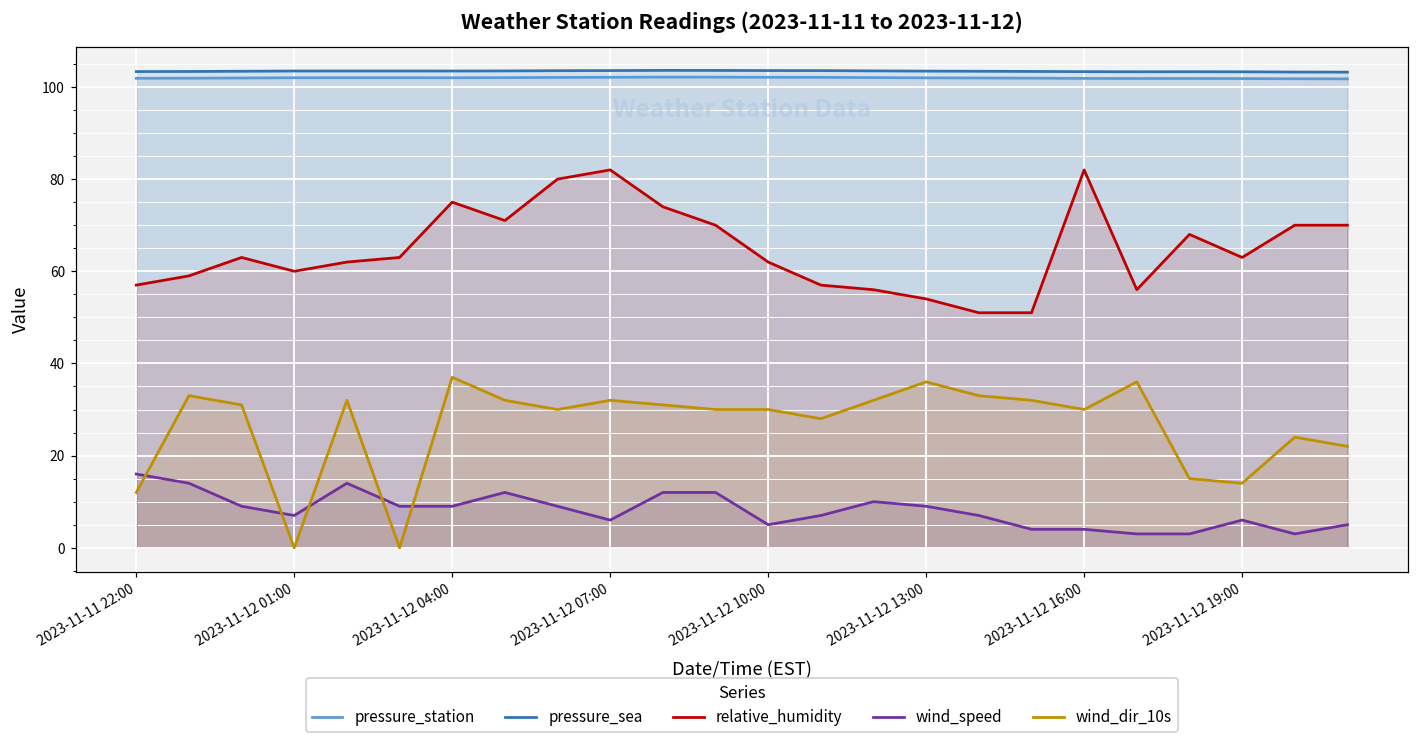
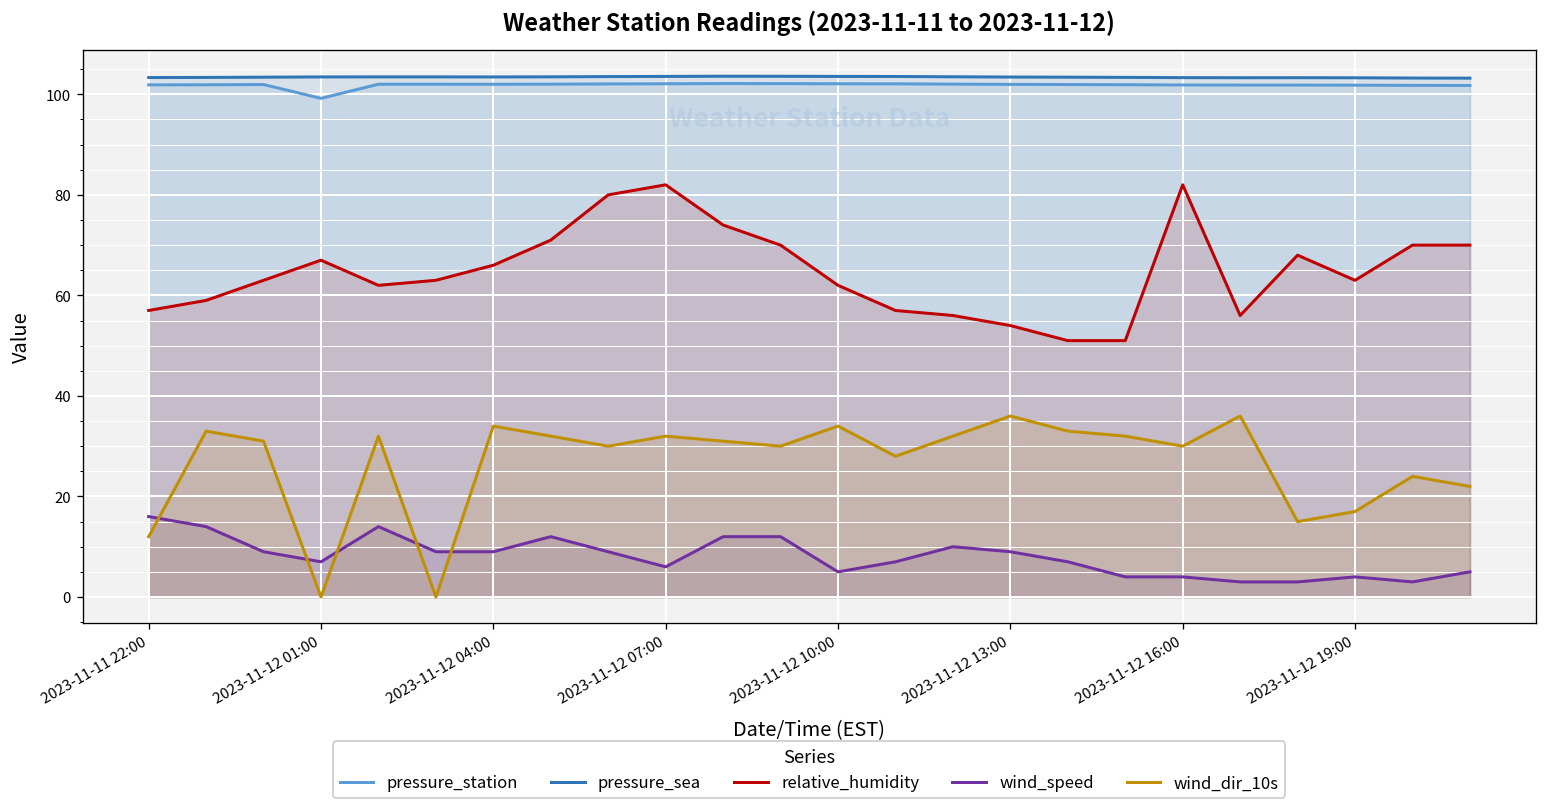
  {
    "pressure_station": {
      "2023-11-11 22:00": 102,
-     "2023-11-12 01:00": 102,
+     "2023-11-12 01:00": 99,
      "2023-11-12 04:00": 102,
      "2023-11-12 07:00": 102,
      "2023-11-12 10:00": 102,
      "2023-11-12 13:00": 102,
      "2023-11-12 16:00": 102,
      "2023-11-12 19:00": 102
    },
    "pressure_sea": {
      "2023-11-11 22:00": 103,
      "2023-11-12 01:00": 103,
      "2023-11-12 04:00": 103,
      "2023-11-12 07:00": 104,
      "2023-11-12 10:00": 104,
      "2023-11-12 13:00": 103,
      "2023-11-12 16:00": 103,
      "2023-11-12 19:00": 103
    },
    "relative_humidity": {
      "2023-11-11 22:00": 57,
-     "2023-11-12 01:00": 60,
-     "2023-11-12 04:00": 75,
+     "2023-11-12 01:00": 67,
+     "2023-11-12 04:00": 66,
      "2023-11-12 07:00": 82,
      "2023-11-12 10:00": 62,
      "2023-11-12 13:00": 54,
      "2023-11-12 16:00": 82,
      "2023-11-12 19:00": 63
    },
    "wind_speed": {
      "2023-11-11 22:00": 16,
      "2023-11-12 01:00": 7,
      "2023-11-12 04:00": 9,
      "2023-11-12 07:00": 6,
      "2023-11-12 10:00": 5,
      "2023-11-12 13:00": 9,
      "2023-11-12 16:00": 4,
-     "2023-11-12 19:00": 6
+     "2023-11-12 19:00": 4
    },
    "wind_dir_10s": {
      "2023-11-11 22:00": 12,
      "2023-11-12 01:00": 0,
-     "2023-11-12 04:00": 37,
+     "2023-11-12 04:00": 34,
      "2023-11-12 07:00": 32,
-     "2023-11-12 10:00": 30,
+     "2023-11-12 10:00": 34,
      "2023-11-12 13:00": 36,
      "2023-11-12 16:00": 30,
-     "2023-11-12 19:00": 14
+     "2023-11-12 19:00": 17
    }
  }
